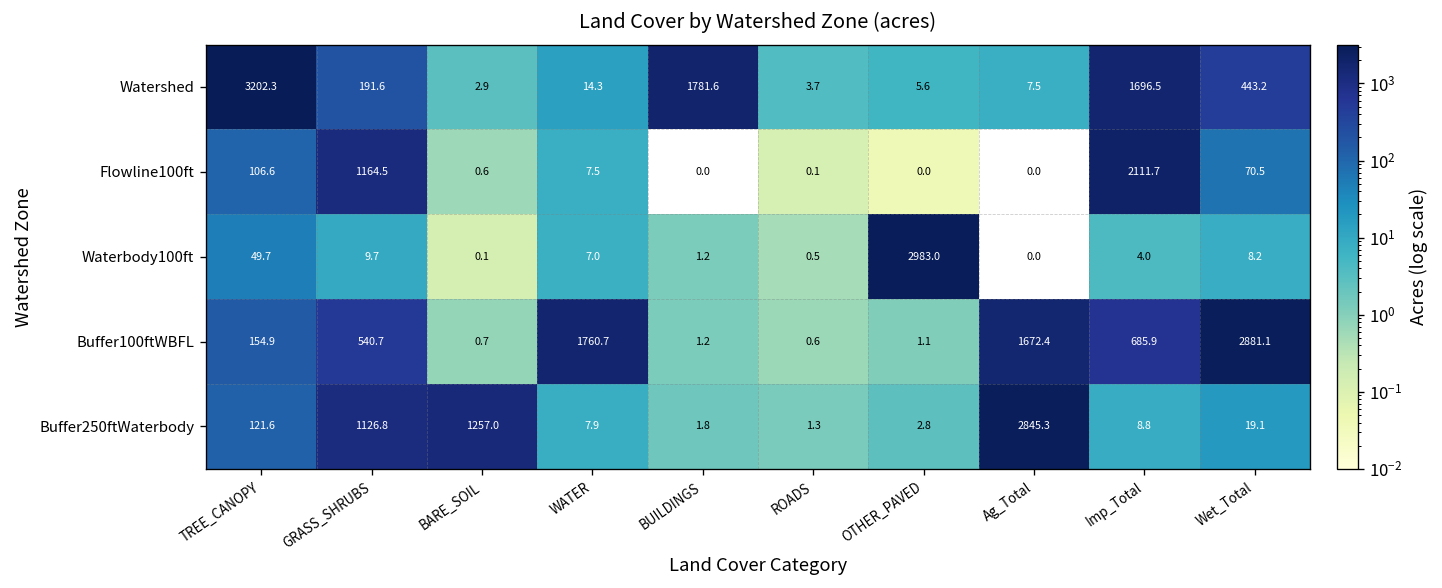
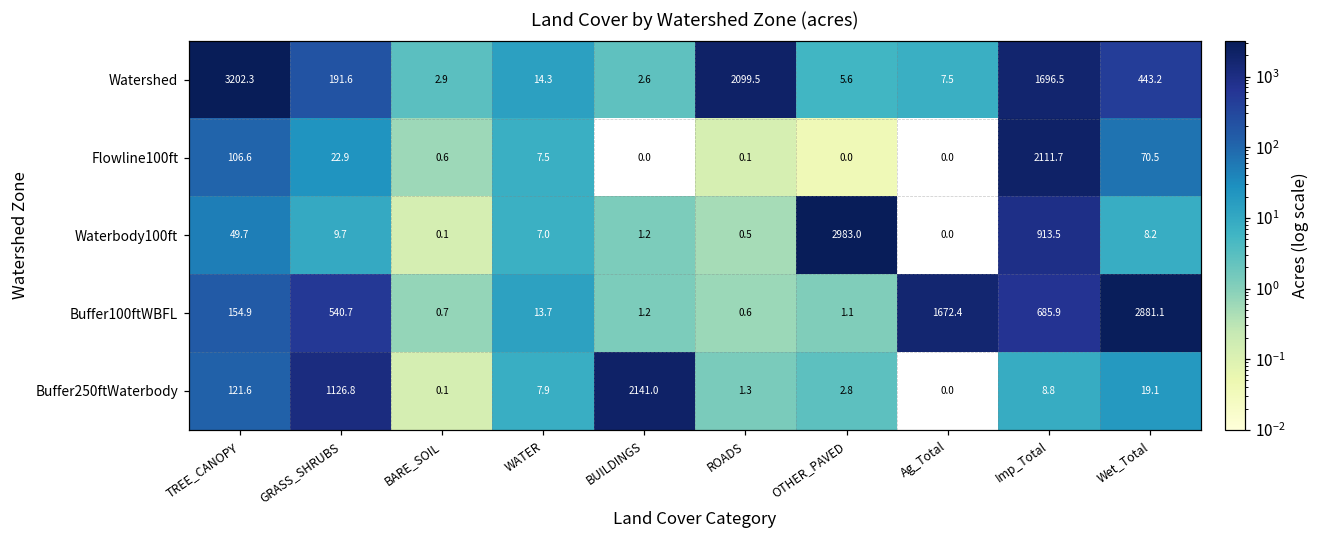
  {
    "Watershed": {
      "TREE_CANOPY": 3202.3,
      "GRASS_SHRUBS": 191.6,
      "BARE_SOIL": 2.9,
      "WATER": 14.3,
-     "BUILDINGS": 1781.6,
-     "ROADS": 3.7,
+     "BUILDINGS": 2.6,
+     "ROADS": 2099.5,
      "OTHER_PAVED": 5.6,
      "Ag_Total": 7.5,
      "Imp_Total": 1696.5,
      "Wet_Total": 443.2
    },
    "Flowline100ft": {
      "TREE_CANOPY": 106.6,
-     "GRASS_SHRUBS": 1164.5,
+     "GRASS_SHRUBS": 22.9,
      "BARE_SOIL": 0.6,
      "WATER": 7.5,
      "BUILDINGS": 0.0,
      "ROADS": 0.1,
      "OTHER_PAVED": 0.0,
      "Ag_Total": 0.0,
      "Imp_Total": 2111.7,
      "Wet_Total": 70.5
    },
    "Waterbody100ft": {
      "TREE_CANOPY": 49.7,
      "GRASS_SHRUBS": 9.7,
      "BARE_SOIL": 0.1,
      "WATER": 7.0,
      "BUILDINGS": 1.2,
      "ROADS": 0.5,
      "OTHER_PAVED": 2983.0,
      "Ag_Total": 0.0,
-     "Imp_Total": 4.0,
+     "Imp_Total": 913.5,
      "Wet_Total": 8.2
    },
    "Buffer100ftWBFL": {
      "TREE_CANOPY": 154.9,
      "GRASS_SHRUBS": 540.7,
      "BARE_SOIL": 0.7,
-     "WATER": 1760.7,
+     "WATER": 13.7,
      "BUILDINGS": 1.2,
      "ROADS": 0.6,
      "OTHER_PAVED": 1.1,
      "Ag_Total": 1672.4,
      "Imp_Total": 685.9,
      "Wet_Total": 2881.1
    },
    "Buffer250ftWaterbody": {
      "TREE_CANOPY": 121.6,
      "GRASS_SHRUBS": 1126.8,
-     "BARE_SOIL": 1257.0,
+     "BARE_SOIL": 0.1,
      "WATER": 7.9,
-     "BUILDINGS": 1.8,
+     "BUILDINGS": 2141.0,
      "ROADS": 1.3,
      "OTHER_PAVED": 2.8,
-     "Ag_Total": 2845.3,
+     "Ag_Total": 0.0,
      "Imp_Total": 8.8,
      "Wet_Total": 19.1
    }
  }
